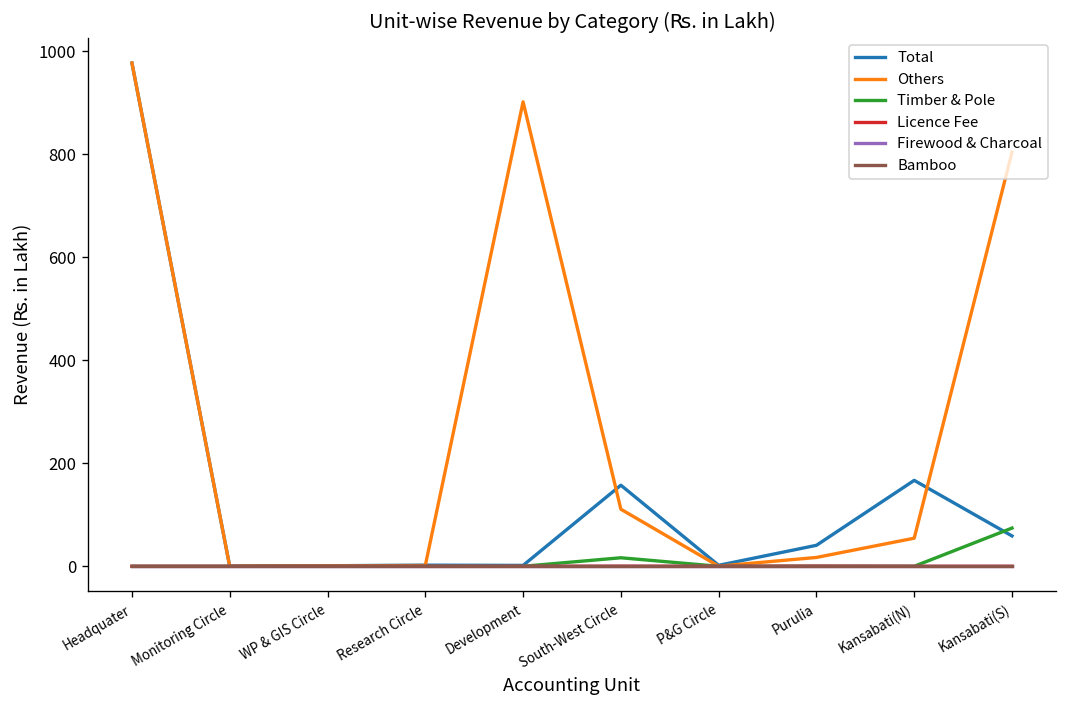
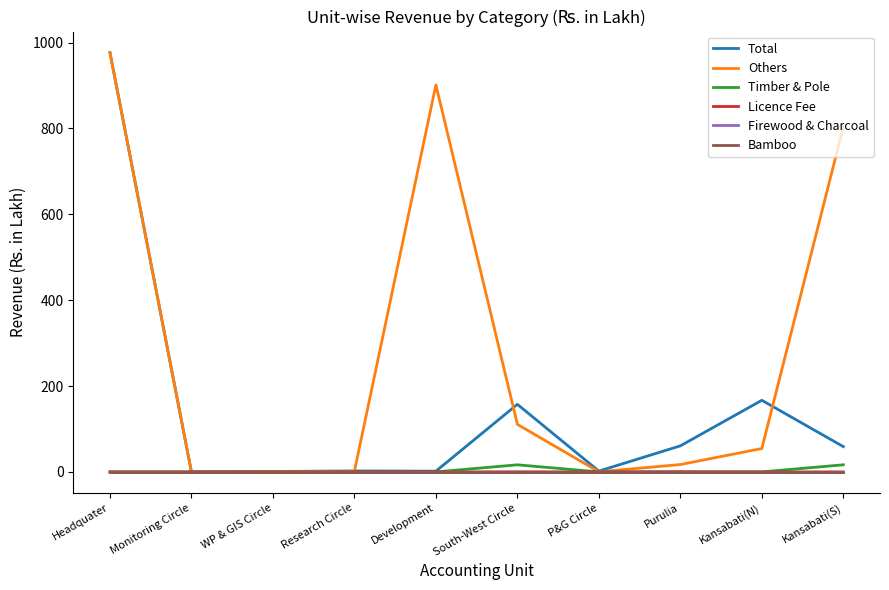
  {
    "Total": {
      "South-West Circle": 160,
-     "Purulia": 40,
+     "Purulia": 60,
      "Kansabati(N)": 170,
      "Kansabati(S)": 60
    },
    "Others": {
      "Development": 900,
      "South-West Circle": 110,
      "Purulia": 20,
      "Kansabati(N)": 50
    },
    "Timber & Pole": {
      "South-West Circle": 20,
-     "Kansabati(S)": 70
+     "Kansabati(S)": 20
    },
    "Bamboo": {
      "South-West Circle": 0,
      "Kansabati(S)": 0
    }
  }
